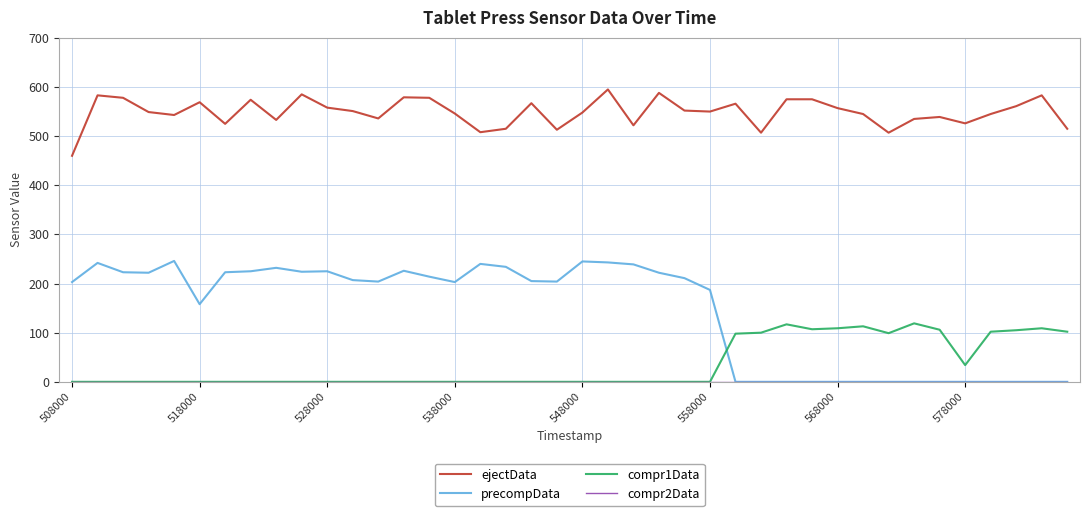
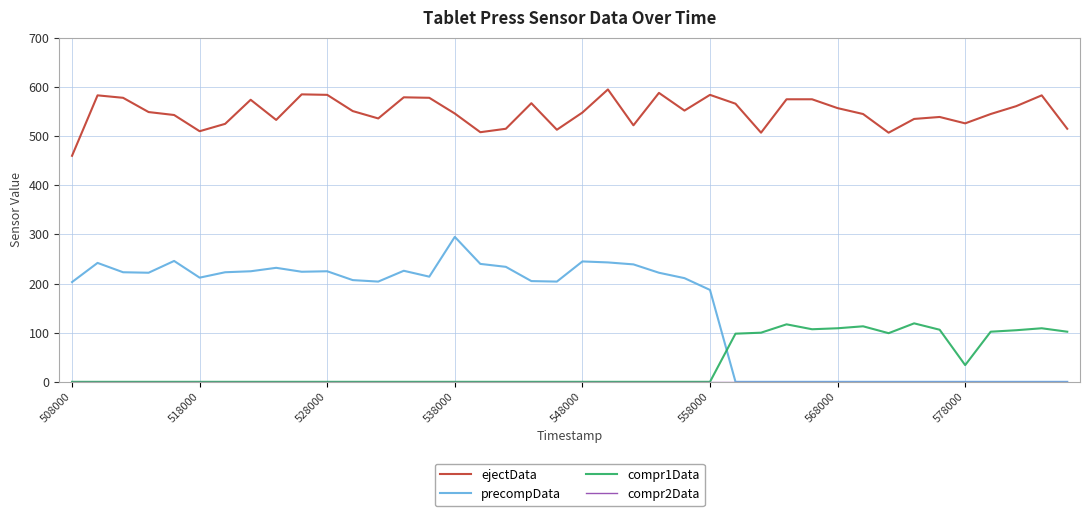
  {
    "ejectData": {
      "508000": 460,
-     "518000": 570,
-     "528000": 560,
+     "518000": 510,
+     "528000": 580,
      "538000": 550,
      "548000": 550,
-     "558000": 550,
+     "558000": 580,
      "568000": 560,
      "578000": 530
    },
    "precompData": {
      "508000": 200,
-     "518000": 160,
+     "518000": 210,
      "528000": 230,
-     "538000": 200,
+     "538000": 300,
      "548000": 250,
      "558000": 190
    },
    "compr1Data": {
      "568000": 110,
      "578000": 30
    }
  }
